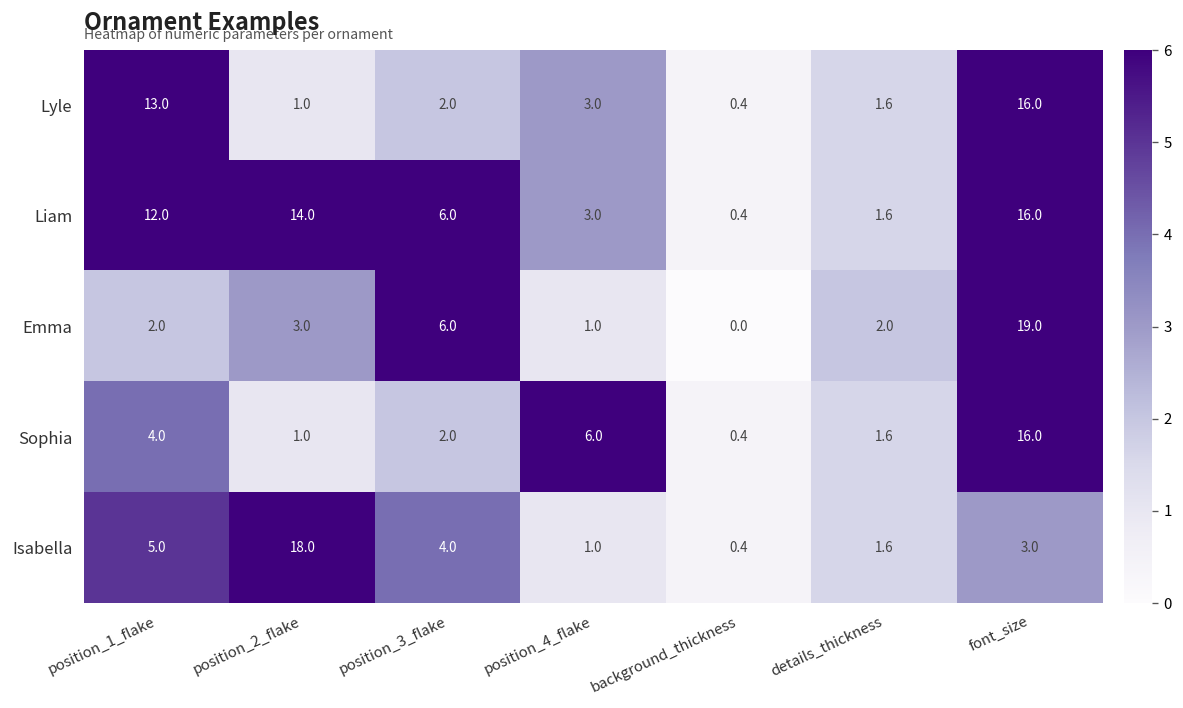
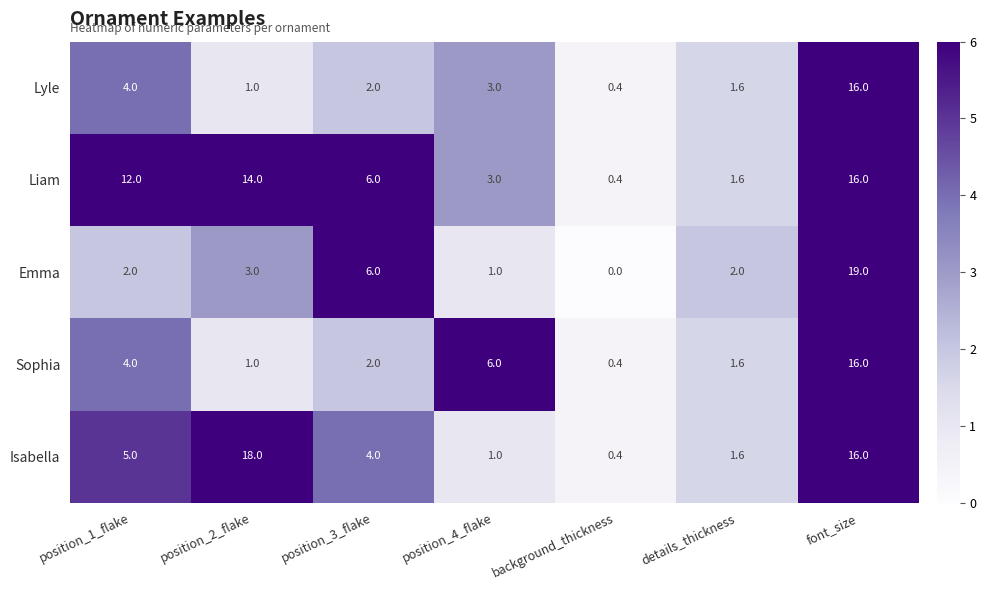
  {
    "Lyle": {
-     "position_1_flake": 13.0,
+     "position_1_flake": 4.0,
      "position_2_flake": 1.0,
      "position_3_flake": 2.0,
      "position_4_flake": 3.0,
      "background_thickness": 0.4,
      "details_thickness": 1.6,
      "font_size": 16.0
    },
    "Liam": {
      "position_1_flake": 12.0,
      "position_2_flake": 14.0,
      "position_3_flake": 6.0,
      "position_4_flake": 3.0,
      "background_thickness": 0.4,
      "details_thickness": 1.6,
      "font_size": 16.0
    },
    "Emma": {
      "position_1_flake": 2.0,
      "position_2_flake": 3.0,
      "position_3_flake": 6.0,
      "position_4_flake": 1.0,
      "background_thickness": 0.0,
      "details_thickness": 2.0,
      "font_size": 19.0
    },
    "Sophia": {
      "position_1_flake": 4.0,
      "position_2_flake": 1.0,
      "position_3_flake": 2.0,
      "position_4_flake": 6.0,
      "background_thickness": 0.4,
      "details_thickness": 1.6,
      "font_size": 16.0
    },
    "Isabella": {
      "position_1_flake": 5.0,
      "position_2_flake": 18.0,
      "position_3_flake": 4.0,
      "position_4_flake": 1.0,
      "background_thickness": 0.4,
      "details_thickness": 1.6,
-     "font_size": 3.0
+     "font_size": 16.0
    }
  }
